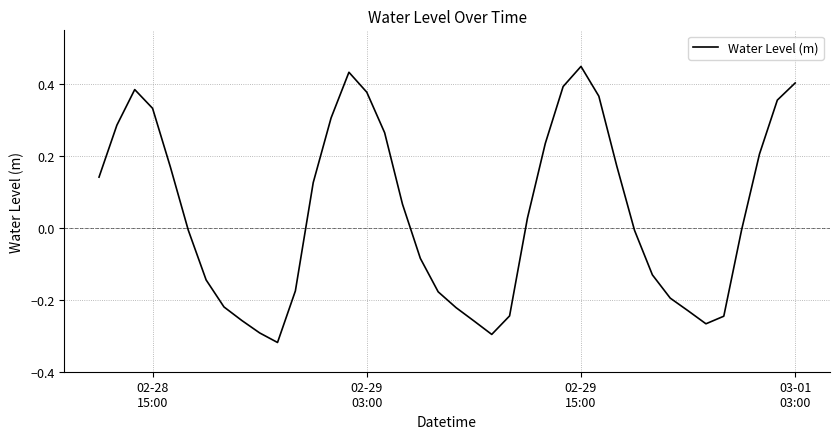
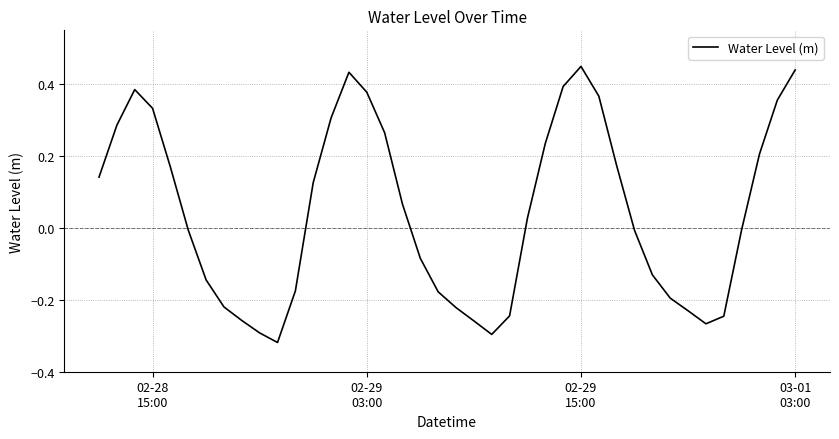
  {
    "02-28 15:00": 0.33,
    "02-29 03:00": 0.38,
    "02-29 15:00": 0.45,
-   "03-01 03:00": 0.40
+   "03-01 03:00": 0.44
  }
